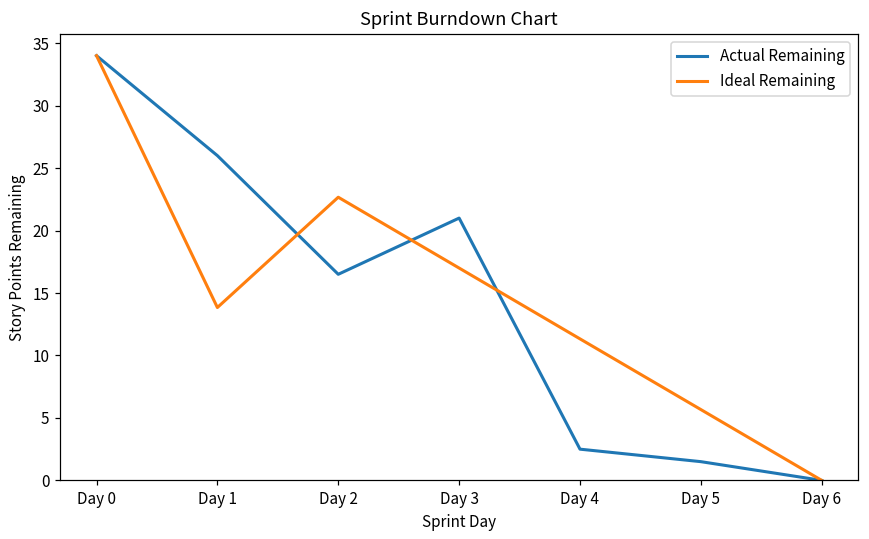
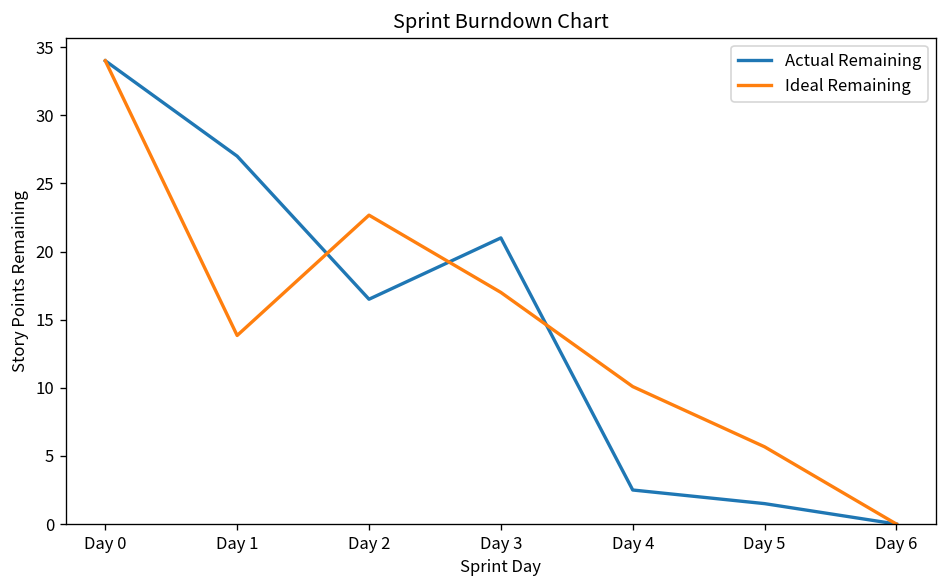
  {
    "Actual Remaining": {
-     "Day 1": 26,
+     "Day 1": 27,
      "Day 2": 16.5,
      "Day 3": 21,
      "Day 4": 2.5,
      "Day 5": 1.5
    },
    "Ideal Remaining": {
      "Day 1": 13.8,
      "Day 2": 22.7,
      "Day 3": 17.0,
-     "Day 4": 11.3,
+     "Day 4": 10.1,
      "Day 5": 5.7
    }
  }
